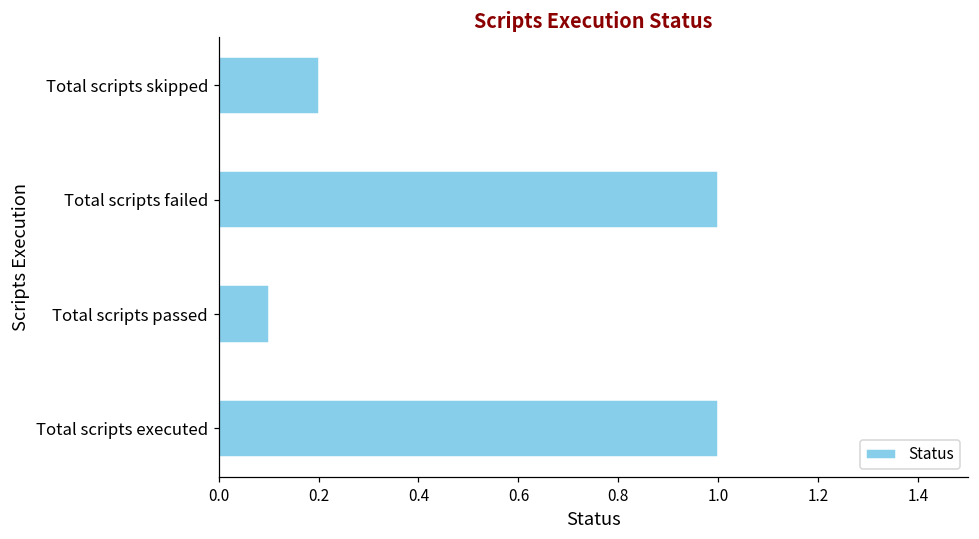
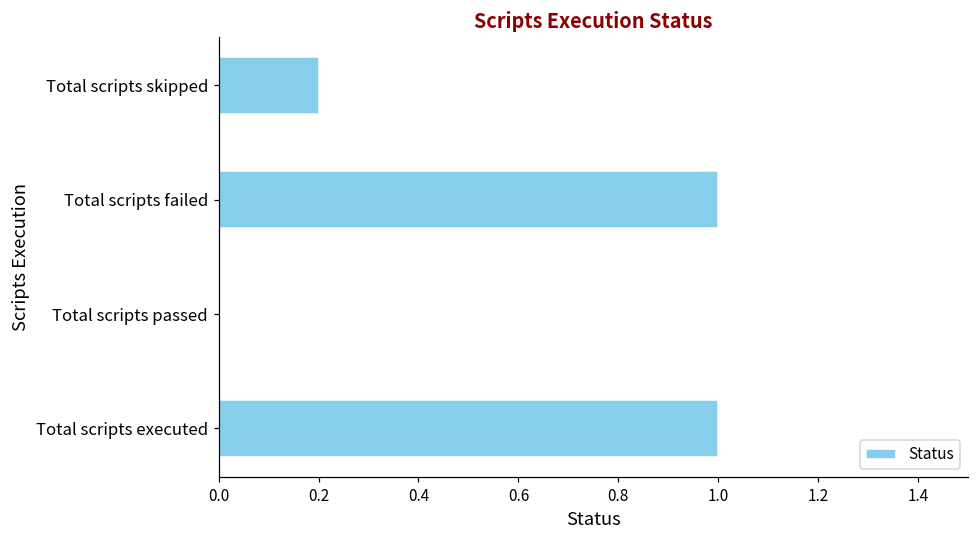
  {
    "Total scripts skipped": 0.2,
    "Total scripts failed": 1.0,
-   "Total scripts passed": 0.1,
+   "Total scripts passed": 0.0,
    "Total scripts executed": 1.0
  }
